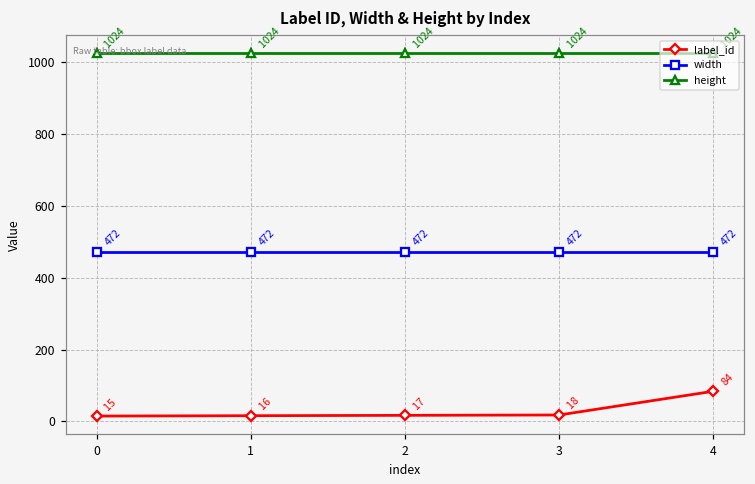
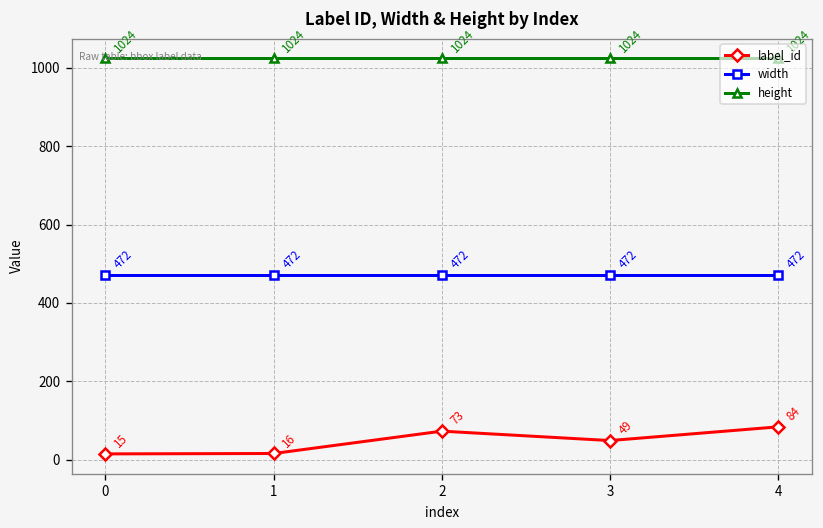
  {
    "label_id": {
      "0": 15,
      "1": 16,
-     "2": 17,
-     "3": 18,
+     "2": 73,
+     "3": 49,
      "4": 84
    },
    "width": {
      "0": 472,
      "1": 472,
      "2": 472,
      "3": 472,
      "4": 472
    },
    "height": {
      "0": 1024,
      "1": 1024,
      "2": 1024,
      "3": 1024
    }
  }
